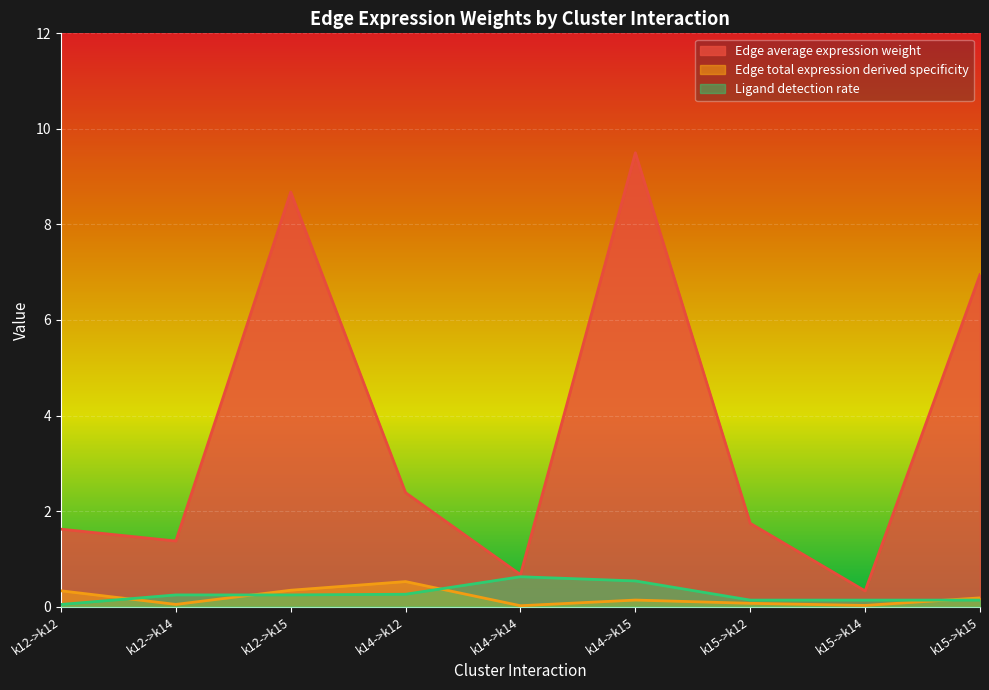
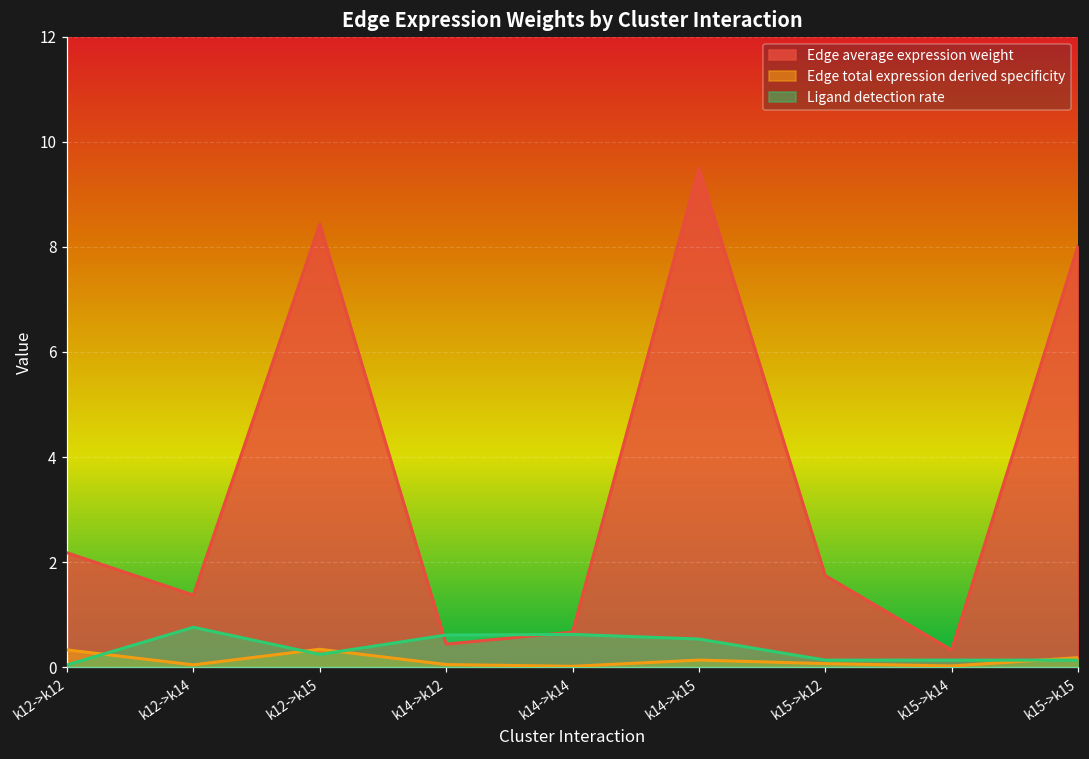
  {
    "Edge average expression weight": {
-     "k12->k12": 1.6,
+     "k12->k12": 2.2,
      "k12->k14": 1.4,
-     "k12->k15": 8.7,
-     "k14->k12": 2.4,
+     "k12->k15": 8.4,
+     "k14->k12": 0.4,
      "k14->k15": 9.5,
      "k15->k12": 1.7,
      "k15->k14": 0.3,
-     "k15->k15": 6.9
+     "k15->k15": 8.0
    },
    "Edge total expression derived specificity": {
      "k12->k12": 0.3,
      "k12->k14": 0.0,
      "k12->k15": 0.3,
-     "k14->k12": 0.5,
+     "k14->k12": 0.1,
      "k14->k14": 0.0,
      "k14->k15": 0.1,
      "k15->k12": 0.1,
      "k15->k14": 0.0
    },
    "Ligand detection rate": {
      "k12->k12": 0.0,
-     "k12->k14": 0.2,
+     "k12->k14": 0.8,
      "k12->k15": 0.2,
-     "k14->k12": 0.3,
+     "k14->k12": 0.6,
      "k14->k15": 0.5,
      "k15->k12": 0.1,
      "k15->k14": 0.1
    }
  }
